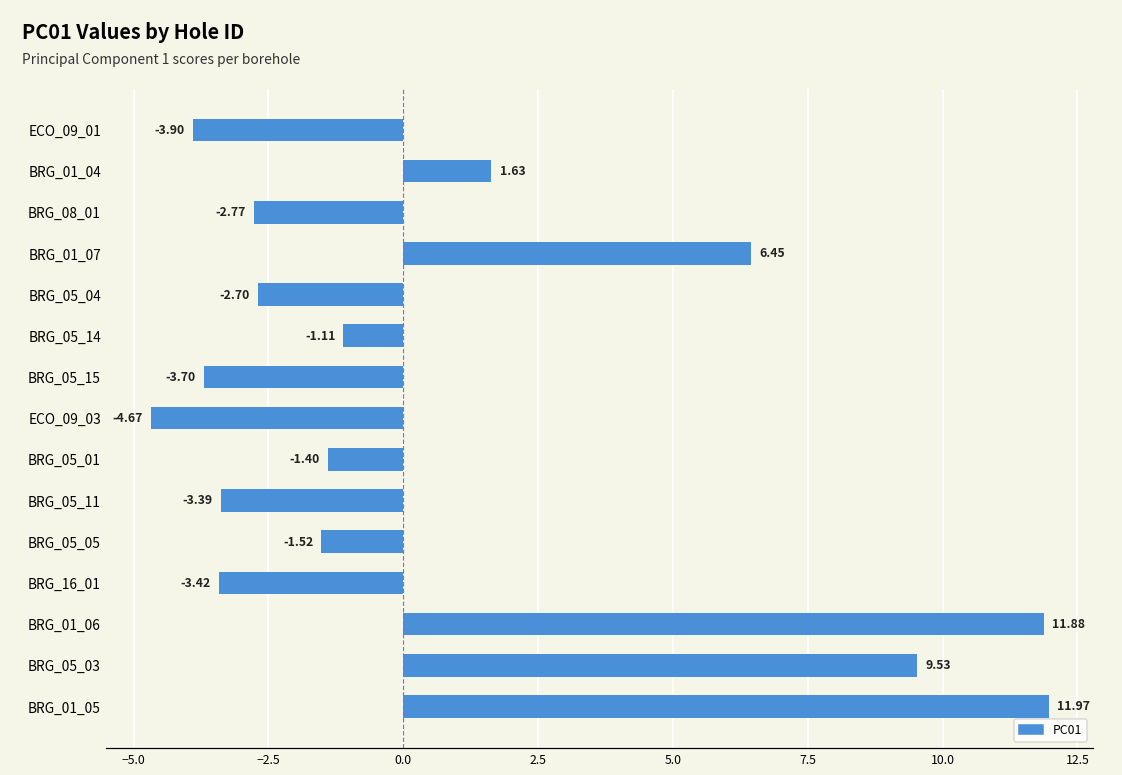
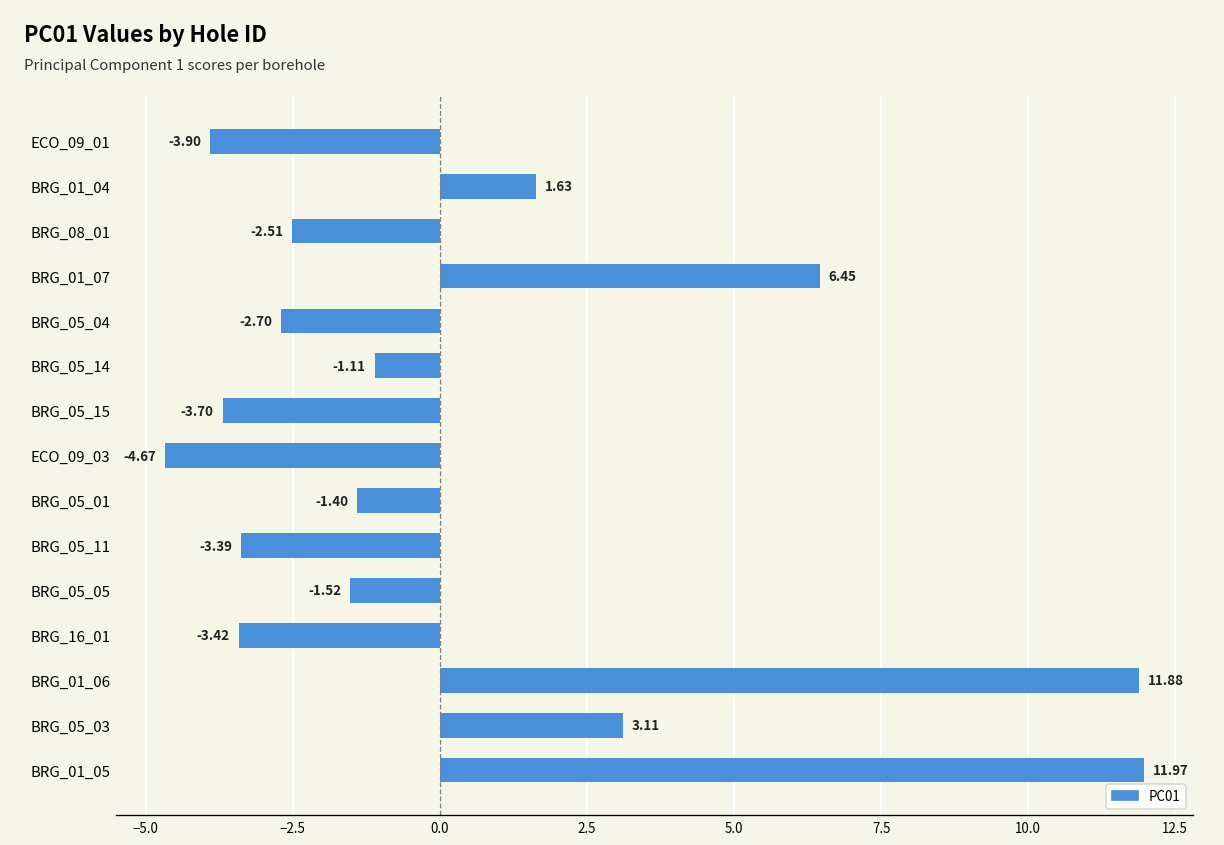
  {
    "ECO_09_01": -3.90,
    "BRG_01_04": 1.63,
-   "BRG_08_01": -2.77,
+   "BRG_08_01": -2.51,
    "BRG_01_07": 6.45,
    "BRG_05_04": -2.70,
    "BRG_05_14": -1.11,
    "BRG_05_15": -3.70,
    "ECO_09_03": -4.67,
    "BRG_05_01": -1.40,
    "BRG_05_11": -3.39,
    "BRG_05_05": -1.52,
    "BRG_16_01": -3.42,
    "BRG_01_06": 11.88,
-   "BRG_05_03": 9.53,
+   "BRG_05_03": 3.11,
    "BRG_01_05": 11.97
  }
